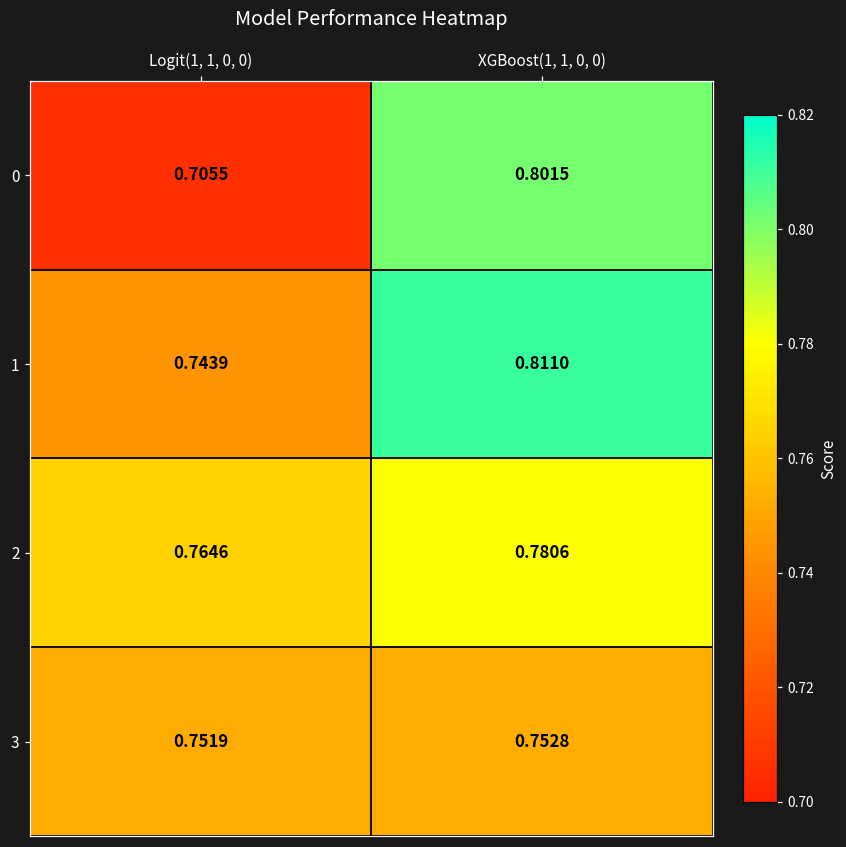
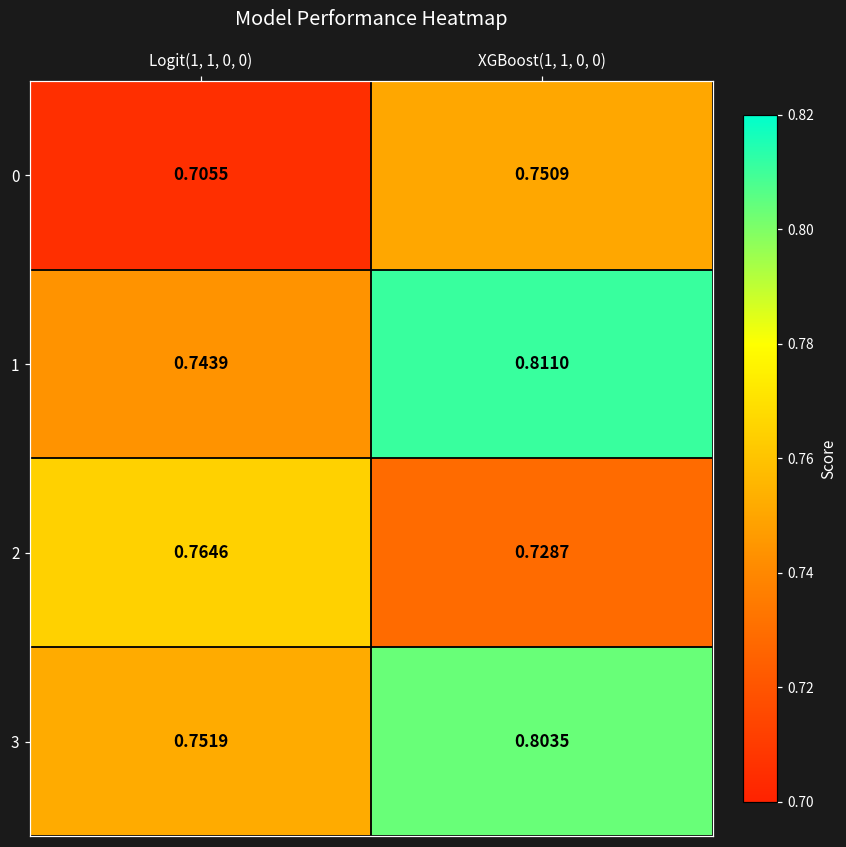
  {
    "0": {
      "Logit(1, 1, 0, 0)": 0.7055,
-     "XGBoost(1, 1, 0, 0)": 0.8015
+     "XGBoost(1, 1, 0, 0)": 0.7509
    },
    "1": {
      "Logit(1, 1, 0, 0)": 0.7439,
      "XGBoost(1, 1, 0, 0)": 0.8110
    },
    "2": {
      "Logit(1, 1, 0, 0)": 0.7646,
-     "XGBoost(1, 1, 0, 0)": 0.7806
+     "XGBoost(1, 1, 0, 0)": 0.7287
    },
    "3": {
      "Logit(1, 1, 0, 0)": 0.7519,
-     "XGBoost(1, 1, 0, 0)": 0.7528
+     "XGBoost(1, 1, 0, 0)": 0.8035
    }
  }
